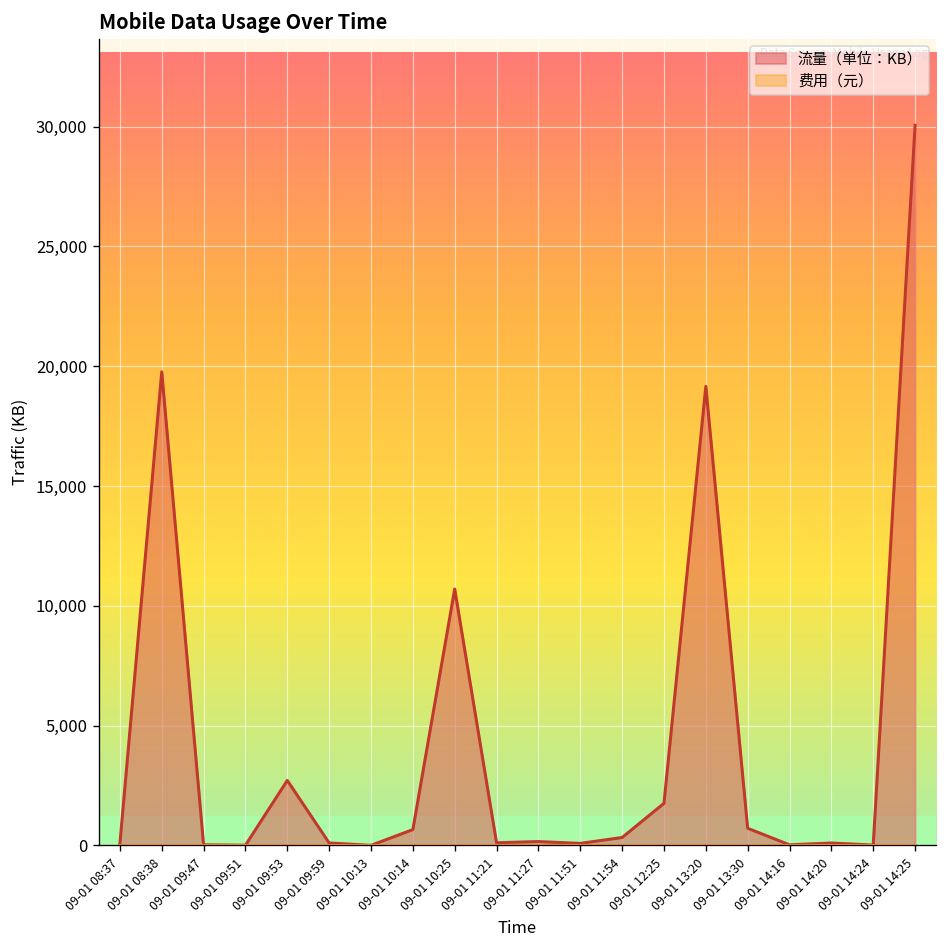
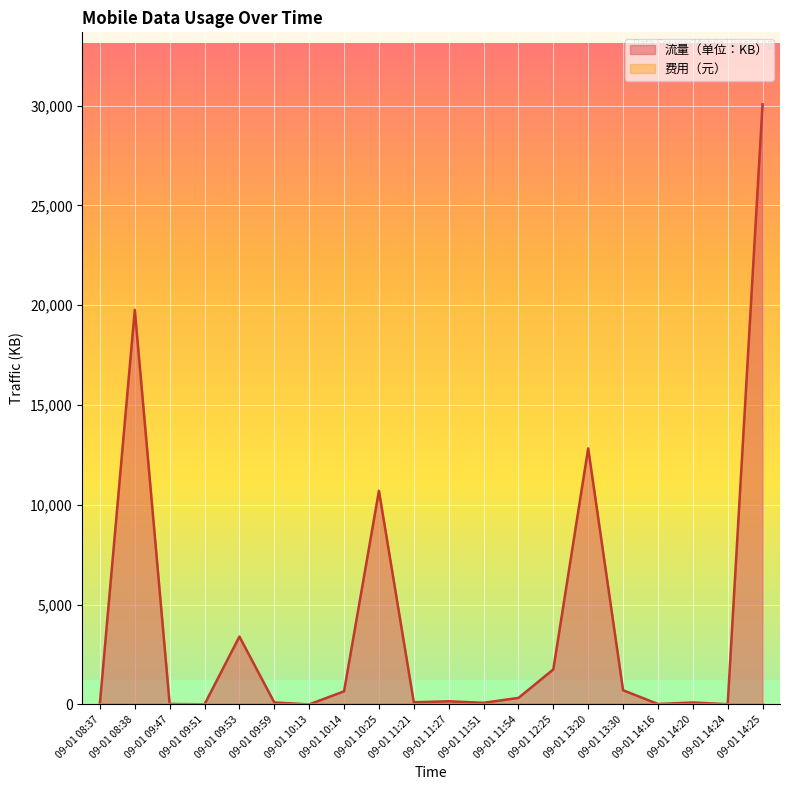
  {
    "流量（单位：KB）": {
      "09-01 08:38": "19,800",
-     "09-01 09:53": "2,700",
+     "09-01 09:53": "3,400",
      "09-01 10:25": "10,700",
      "09-01 12:25": "1,800",
-     "09-01 13:20": "19,200",
+     "09-01 13:20": "12,800",
      "09-01 14:25": "30,100"
    }
  }
